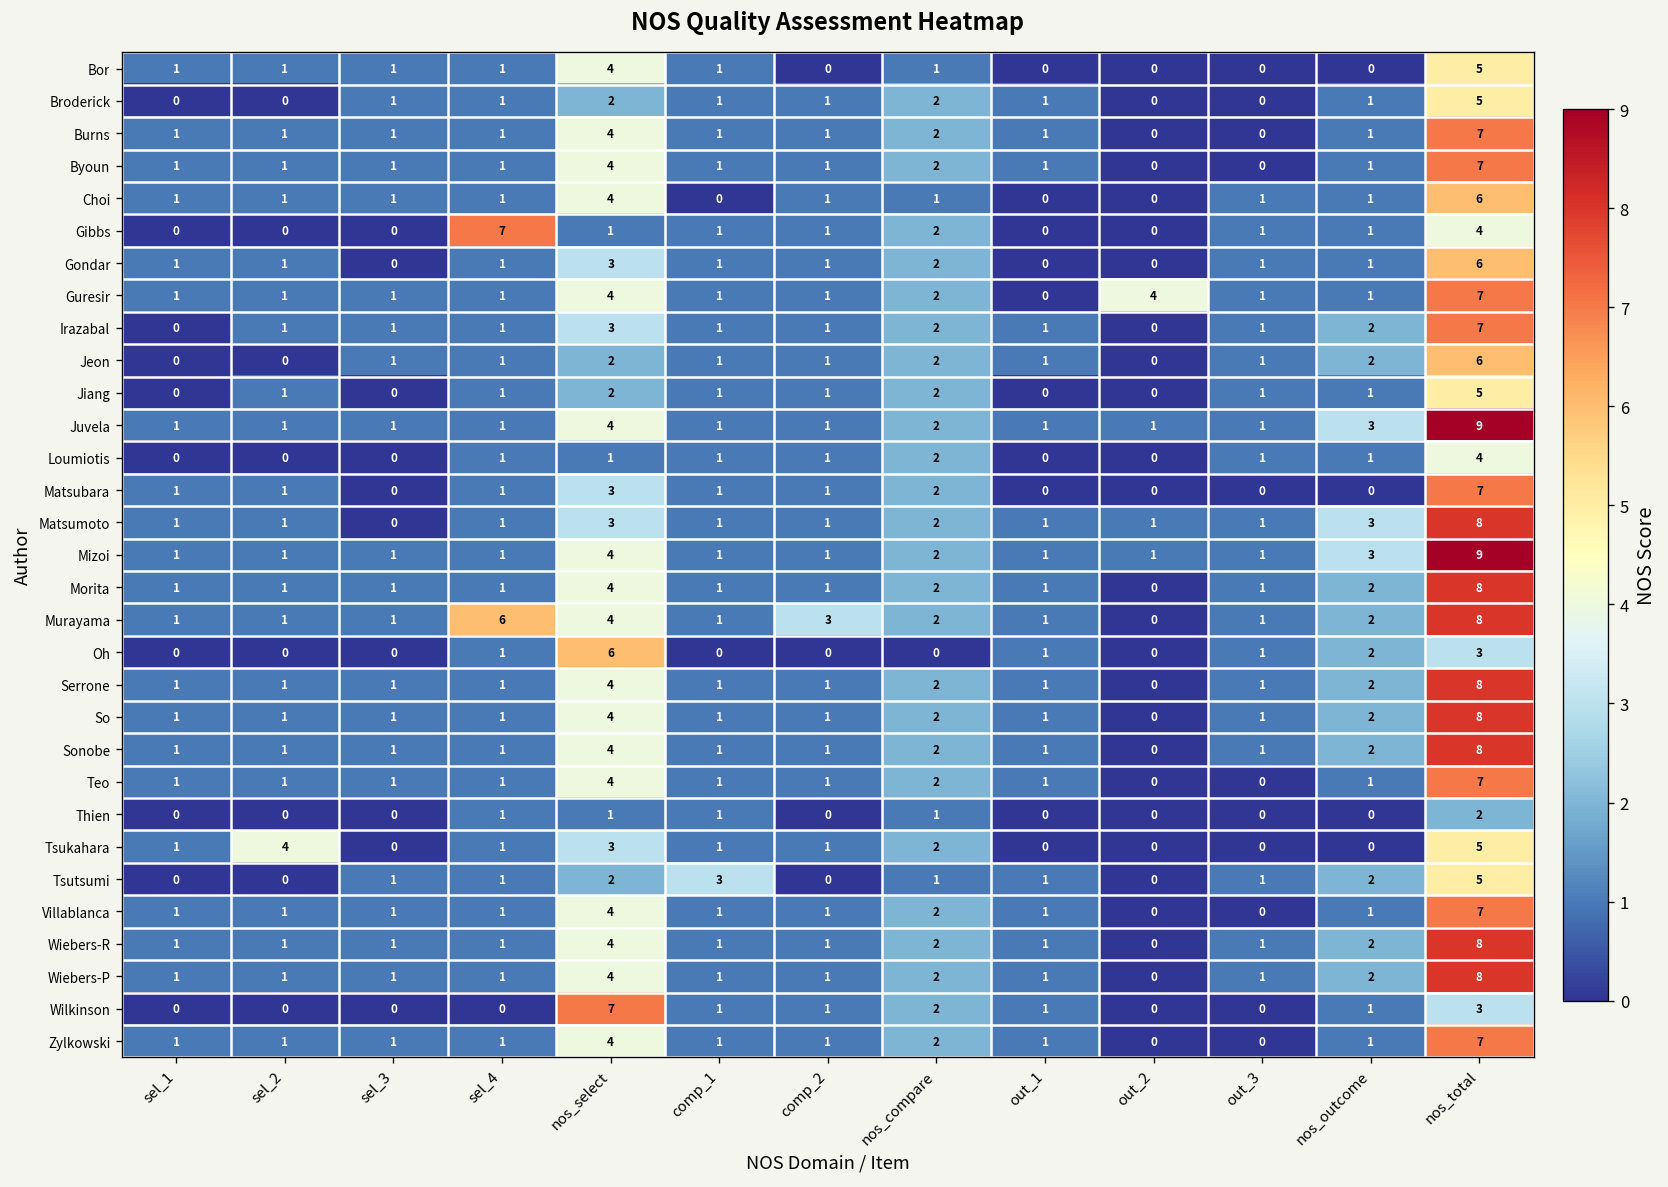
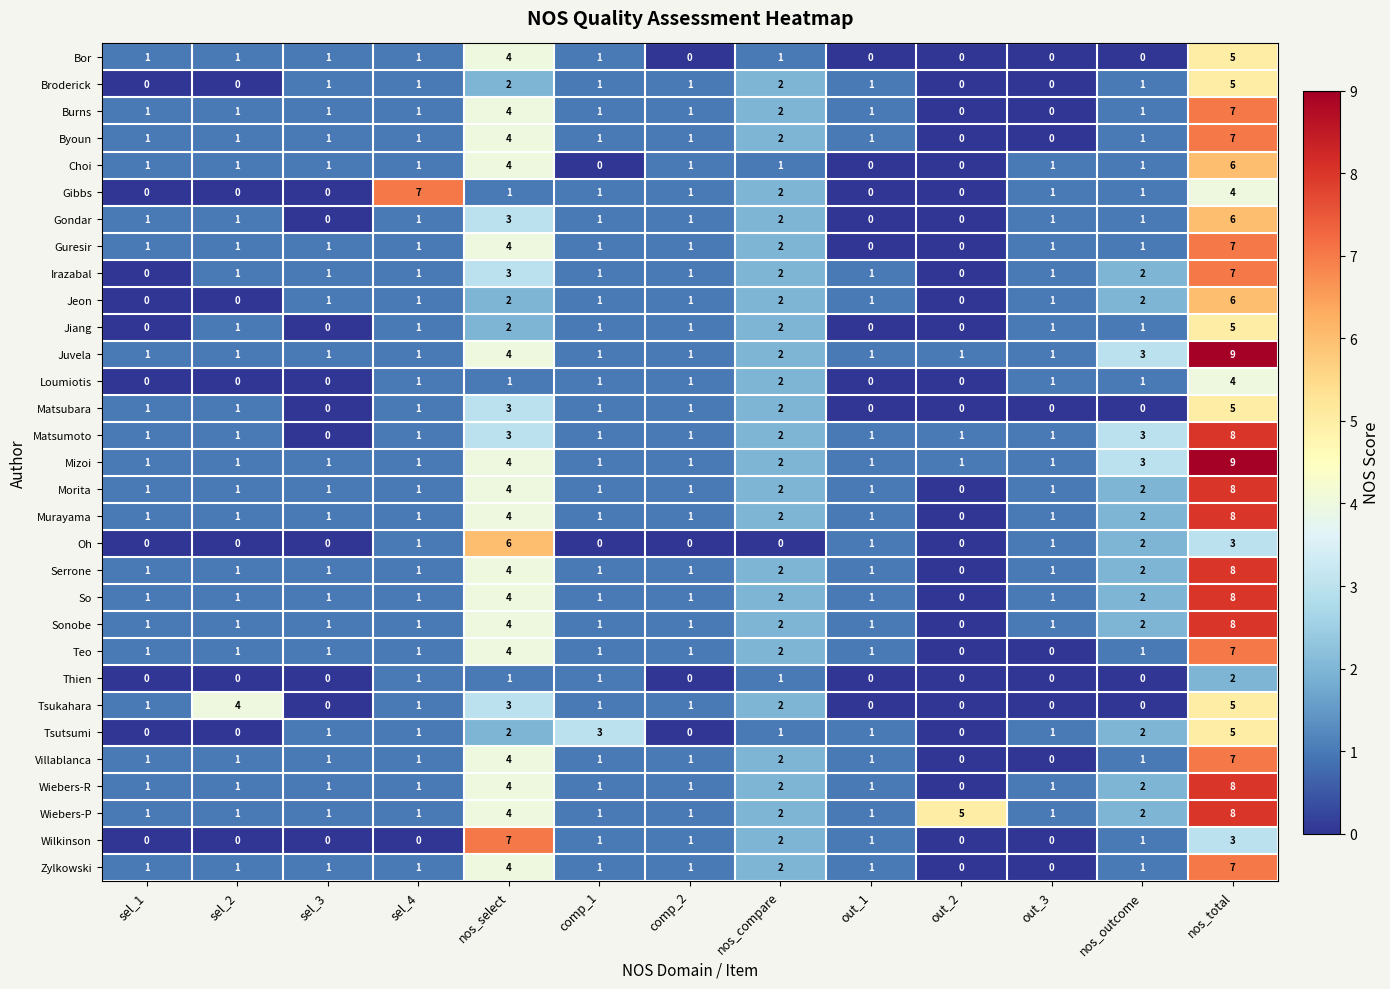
  {
    "Guresir": {
      "sel_1": 1,
      "sel_2": 1,
      "sel_3": 1,
      "sel_4": 1,
      "nos_select": 4,
      "comp_1": 1,
      "comp_2": 1,
      "nos_compare": 2,
      "out_1": 0,
-     "out_2": 4,
+     "out_2": 0,
      "out_3": 1,
      "nos_outcome": 1,
      "nos_total": 7
    },
    "Matsubara": {
      "sel_1": 1,
      "sel_2": 1,
      "sel_3": 0,
      "sel_4": 1,
      "nos_select": 3,
      "comp_1": 1,
      "comp_2": 1,
      "nos_compare": 2,
      "out_1": 0,
      "out_2": 0,
      "out_3": 0,
      "nos_outcome": 0,
-     "nos_total": 7
+     "nos_total": 5
    },
    "Murayama": {
      "sel_1": 1,
      "sel_2": 1,
      "sel_3": 1,
-     "sel_4": 6,
+     "sel_4": 1,
      "nos_select": 4,
      "comp_1": 1,
-     "comp_2": 3,
+     "comp_2": 1,
      "nos_compare": 2,
      "out_1": 1,
      "out_2": 0,
      "out_3": 1,
      "nos_outcome": 2,
      "nos_total": 8
    },
    "Wiebers-P": {
      "sel_1": 1,
      "sel_2": 1,
      "sel_3": 1,
      "sel_4": 1,
      "nos_select": 4,
      "comp_1": 1,
      "comp_2": 1,
      "nos_compare": 2,
      "out_1": 1,
-     "out_2": 0,
+     "out_2": 5,
      "out_3": 1,
      "nos_outcome": 2,
      "nos_total": 8
    }
  }
